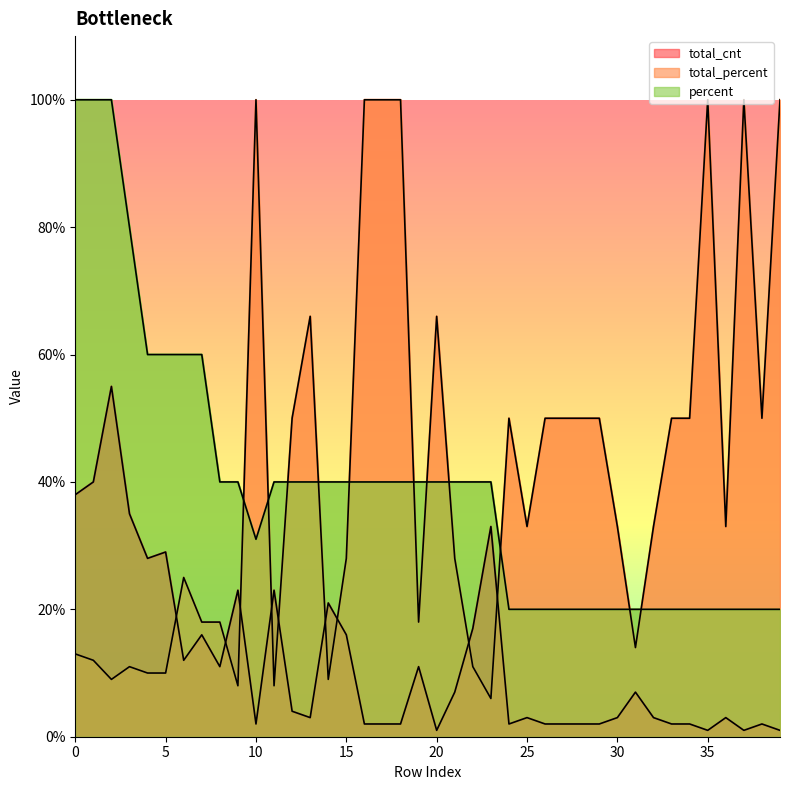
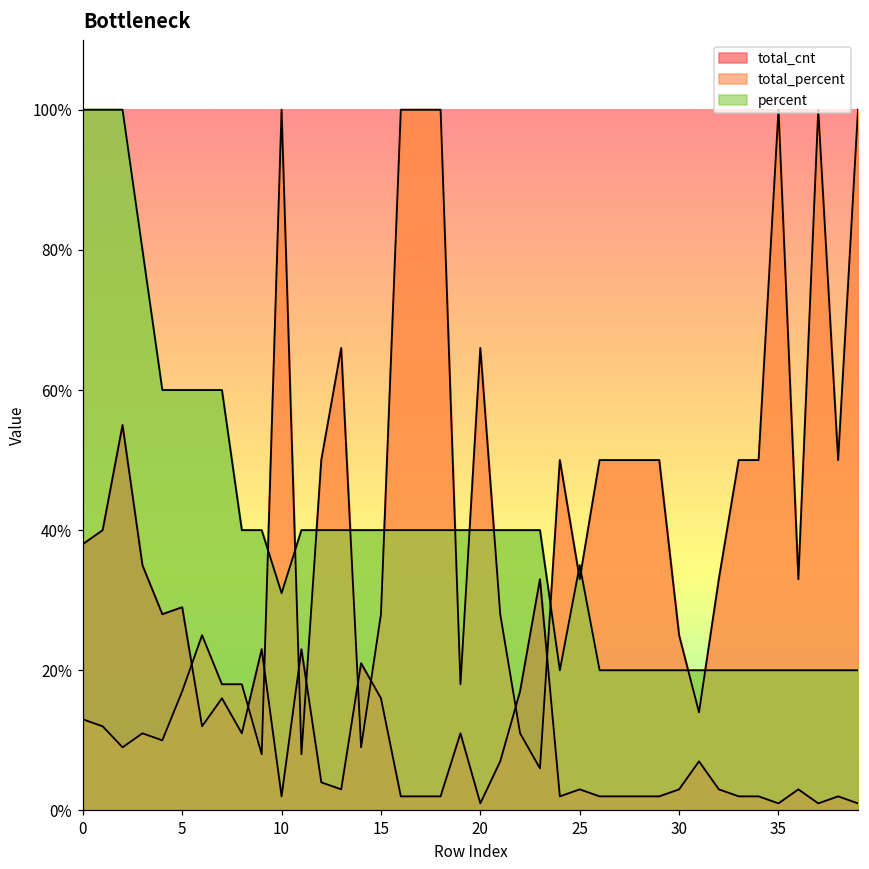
  {
    "total_cnt": {
      "0": "38%",
      "5": "29%",
      "10": "2%",
      "15": "16%",
      "20": "1%",
      "25": "3%",
      "30": "3%",
      "35": "1%"
    },
    "total_percent": {
      "0": "13%",
-     "5": "10%",
+     "5": "17%",
      "10": "100%",
      "15": "28%",
      "20": "66%",
      "25": "33%",
-     "30": "33%"
+     "30": "25%"
    },
    "percent": {
      "0": "100%",
      "5": "60%",
      "10": "31%",
      "15": "40%",
      "20": "40%",
-     "25": "20%",
+     "25": "35%",
      "30": "20%",
      "35": "20%"
    }
  }
